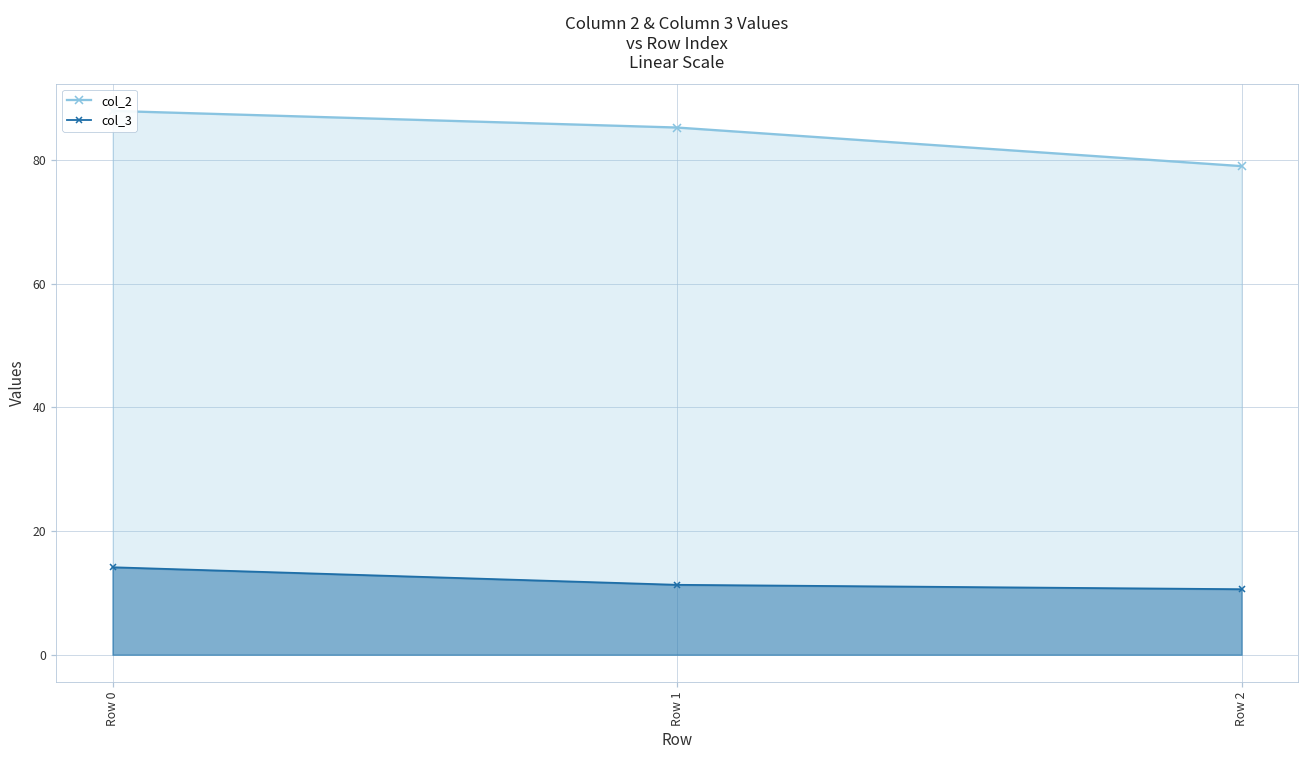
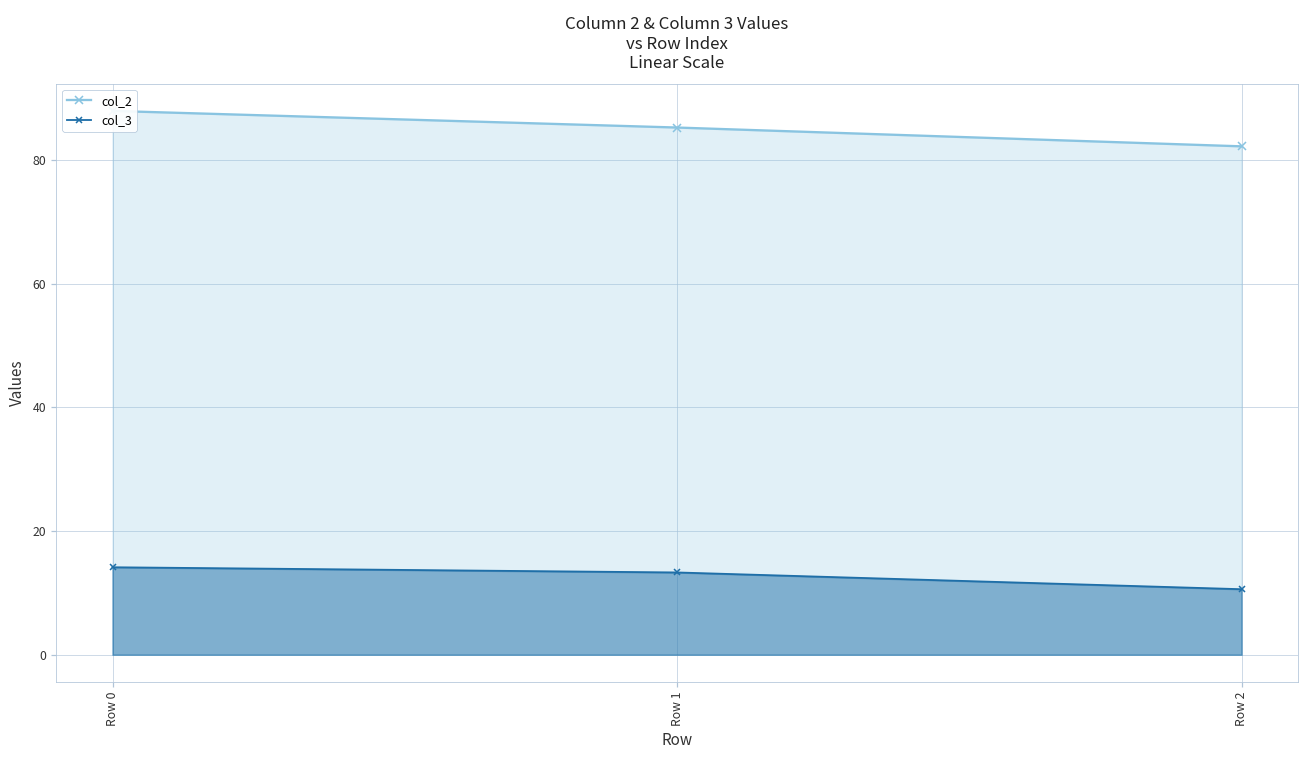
  {
    "col_2": {
      "Row 1": 85,
-     "Row 2": 79
+     "Row 2": 82
    },
    "col_3": {
      "Row 0": 14,
-     "Row 1": 11,
+     "Row 1": 13,
      "Row 2": 11
    }
  }
